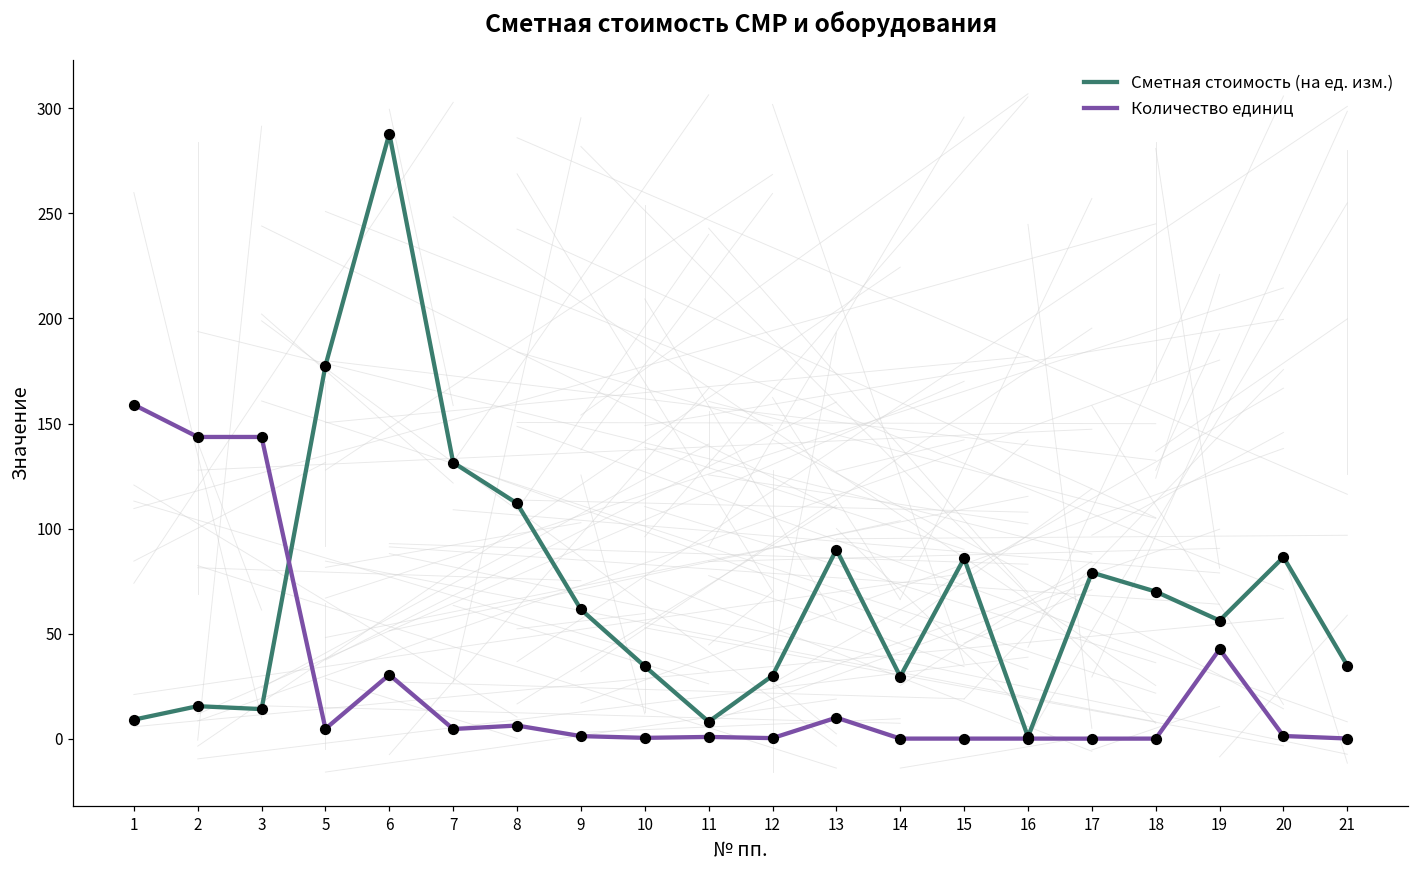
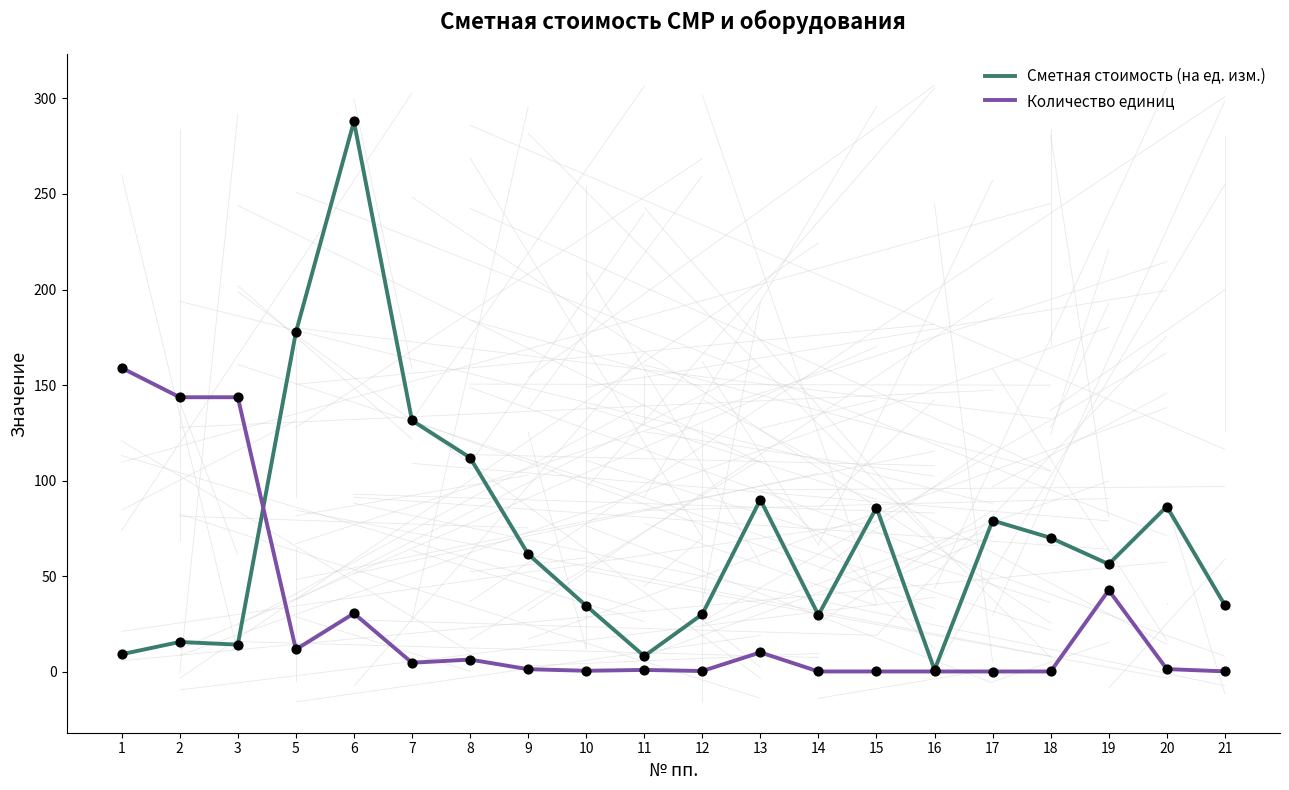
  {
    "Сметная стоимость (на ед. изм.)": {
      "1": 9,
      "2": 15,
      "3": 14,
      "5": 178,
      "6": 288,
      "8": 112,
      "9": 62,
      "10": 34,
      "12": 30,
      "13": 90,
      "14": 30,
      "15": 86,
      "17": 79,
      "18": 70,
      "19": 56,
      "20": 86,
      "21": 35
    },
    "Количество единиц": {
      "1": 159,
      "2": 144,
      "3": 144,
-     "5": 5,
+     "5": 12,
      "6": 30,
      "7": 5,
      "8": 6,
      "9": 1,
      "10": 0,
      "11": 1,
      "12": 0,
      "13": 10,
      "14": 0,
      "15": 0,
      "18": 0,
      "19": 43,
      "20": 1,
      "21": 0
    }
  }
